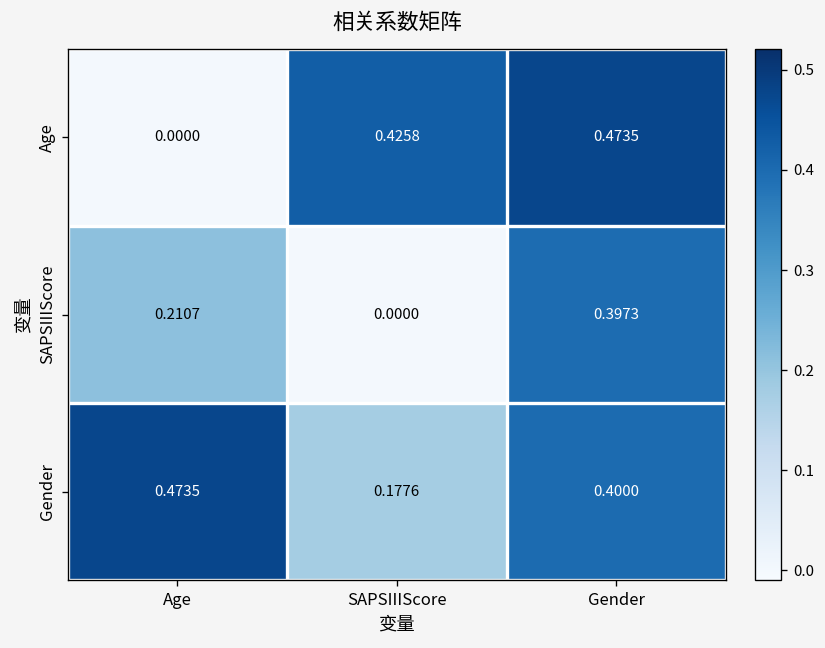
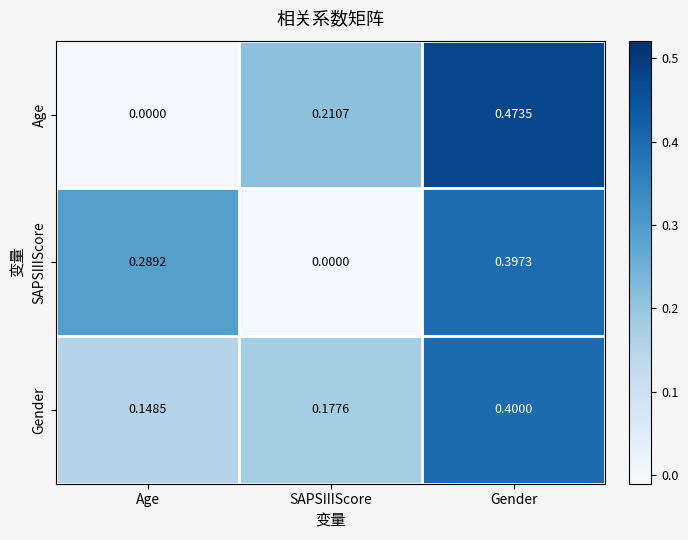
  {
    "Age": {
      "Age": 0.0000,
-     "SAPSIIIScore": 0.4258,
+     "SAPSIIIScore": 0.2107,
      "Gender": 0.4735
    },
    "SAPSIIIScore": {
-     "Age": 0.2107,
+     "Age": 0.2892,
      "SAPSIIIScore": 0.0000,
      "Gender": 0.3973
    },
    "Gender": {
-     "Age": 0.4735,
+     "Age": 0.1485,
      "SAPSIIIScore": 0.1776,
      "Gender": 0.4000
    }
  }
